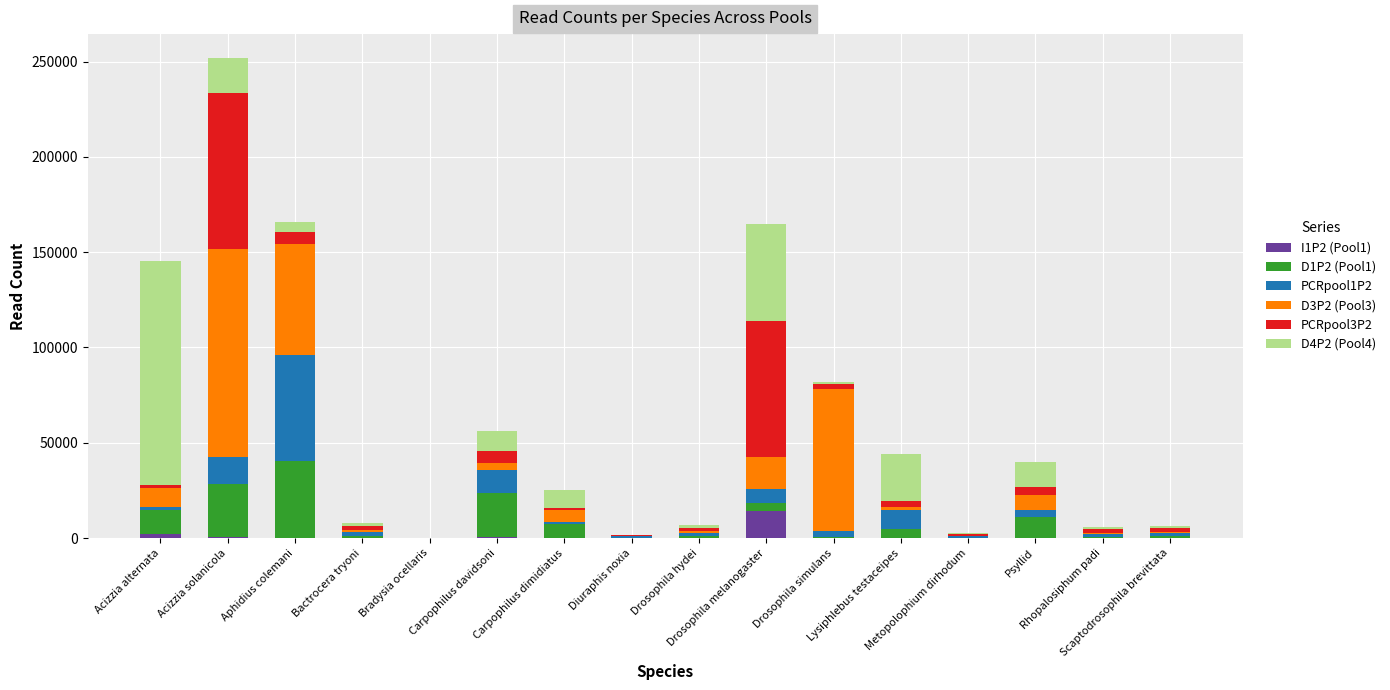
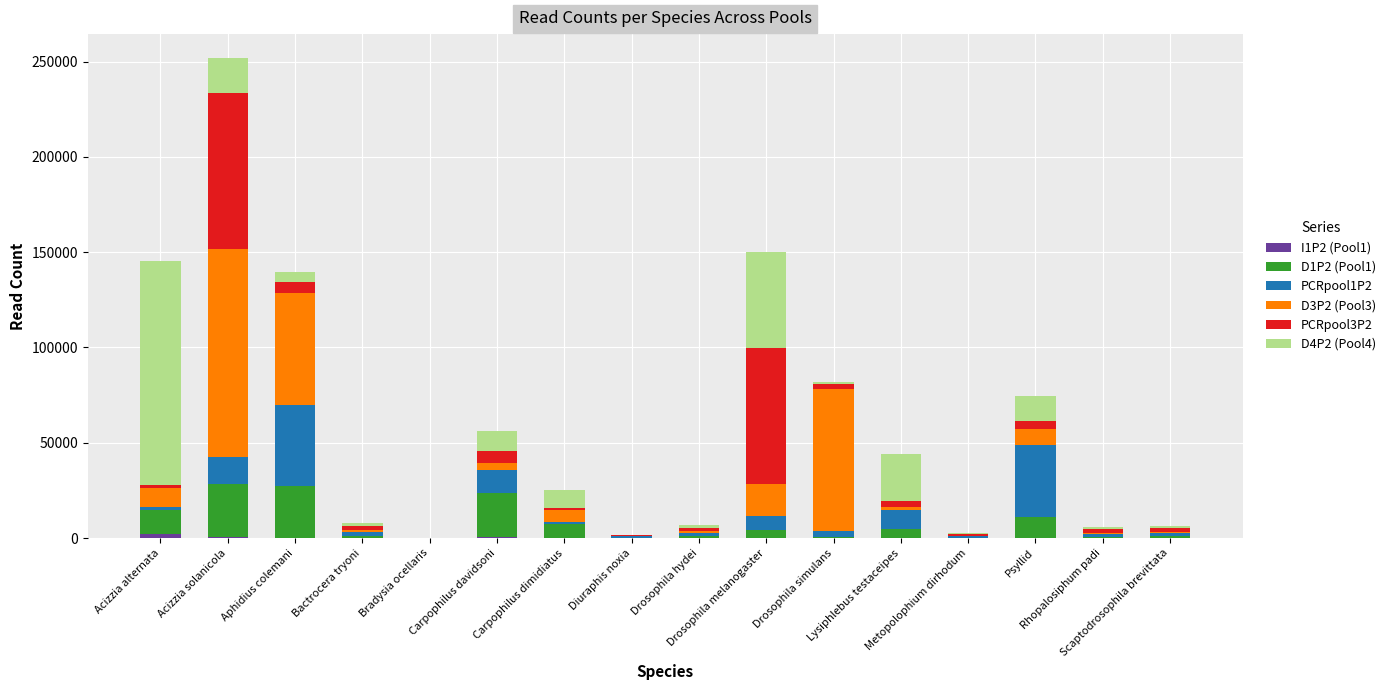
  {
    "I1P2 (Pool1)": {
      "Acizzia alternata": 2000,
      "Bradysia ocellaris": 0,
      "Carpophilus dimidiatus": 0,
      "Diuraphis noxia": 0,
      "Drosophila hydei": 0,
-     "Drosophila melanogaster": 14000,
+     "Drosophila melanogaster": 0,
      "Drosophila simulans": 0,
      "Metopolophium dirhodum": 0,
      "Rhopalosiphum padi": 0,
      "Scaptodrosophila brevittata": 0
    },
    "D1P2 (Pool1)": {
      "Acizzia alternata": 13000,
      "Acizzia solanicola": 28000,
-     "Aphidius colemani": 40000,
+     "Aphidius colemani": 27000,
      "Bradysia ocellaris": 0,
      "Carpophilus davidsoni": 23000,
      "Carpophilus dimidiatus": 7000,
      "Drosophila melanogaster": 4000,
      "Lysiphlebus testaceipes": 5000,
      "Psyllid": 11000
    },
    "PCRpool1P2": {
      "Acizzia alternata": 2000,
      "Acizzia solanicola": 14000,
-     "Aphidius colemani": 56000,
+     "Aphidius colemani": 43000,
      "Bactrocera tryoni": 2000,
      "Bradysia ocellaris": 0,
      "Carpophilus davidsoni": 13000,
      "Drosophila hydei": 2000,
      "Drosophila melanogaster": 7000,
      "Drosophila simulans": 3000,
      "Lysiphlebus testaceipes": 10000,
-     "Psyllid": 4000,
+     "Psyllid": 38000,
      "Rhopalosiphum padi": 2000,
      "Scaptodrosophila brevittata": 1000
    },
    "D3P2 (Pool3)": {
      "Acizzia alternata": 10000,
      "Acizzia solanicola": 109000,
      "Aphidius colemani": 58000,
      "Bradysia ocellaris": 0,
      "Carpophilus davidsoni": 3000,
      "Carpophilus dimidiatus": 6000,
      "Drosophila melanogaster": 17000,
      "Drosophila simulans": 74000,
      "Psyllid": 8000
    },
    "PCRpool3P2": {
      "Acizzia alternata": 2000,
      "Acizzia solanicola": 82000,
      "Aphidius colemani": 6000,
      "Bactrocera tryoni": 2000,
      "Bradysia ocellaris": 0,
      "Carpophilus davidsoni": 6000,
      "Carpophilus dimidiatus": 2000,
      "Drosophila hydei": 2000,
      "Drosophila melanogaster": 71000,
      "Drosophila simulans": 3000,
      "Lysiphlebus testaceipes": 3000,
      "Psyllid": 4000,
      "Rhopalosiphum padi": 2000,
      "Scaptodrosophila brevittata": 2000
    },
    "D4P2 (Pool4)": {
      "Acizzia alternata": 117000,
      "Acizzia solanicola": 18000,
      "Aphidius colemani": 5000,
      "Bactrocera tryoni": 1000,
      "Bradysia ocellaris": 0,
      "Carpophilus davidsoni": 10000,
      "Carpophilus dimidiatus": 9000,
      "Drosophila hydei": 1000,
      "Drosophila melanogaster": 51000,
      "Lysiphlebus testaceipes": 25000,
      "Psyllid": 13000
    }
  }
